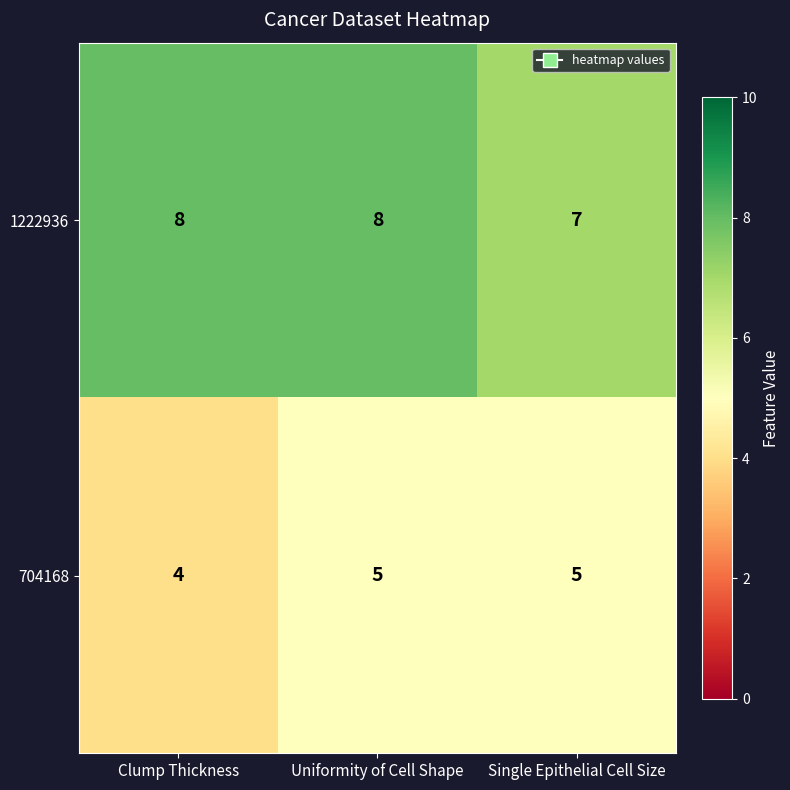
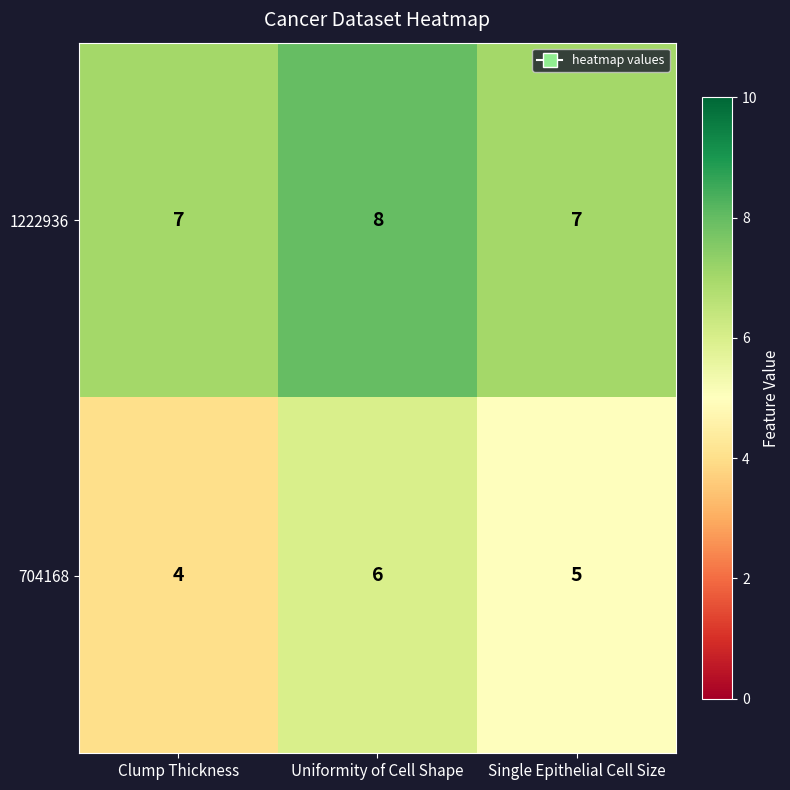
  {
    "1222936": {
-     "Clump Thickness": 8,
+     "Clump Thickness": 7,
      "Uniformity of Cell Shape": 8,
      "Single Epithelial Cell Size": 7
    },
    "704168": {
      "Clump Thickness": 4,
-     "Uniformity of Cell Shape": 5,
+     "Uniformity of Cell Shape": 6,
      "Single Epithelial Cell Size": 5
    }
  }
